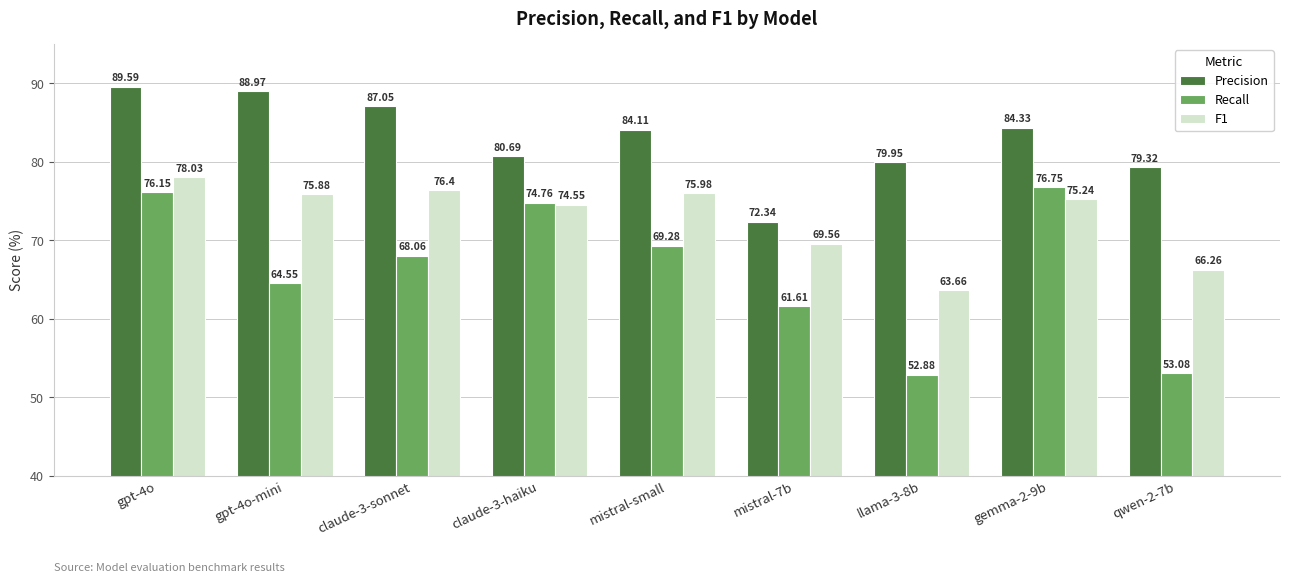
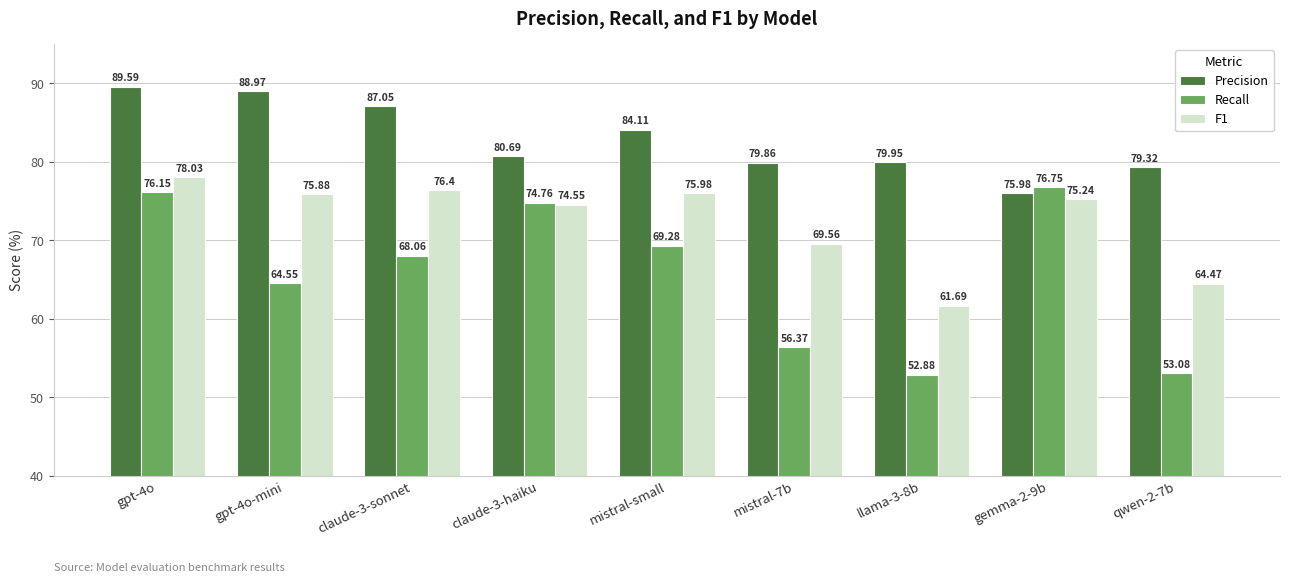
  {
    "Precision": {
      "gpt-4o": 89.59,
      "gpt-4o-mini": 88.97,
      "claude-3-sonnet": 87.05,
      "claude-3-haiku": 80.69,
      "mistral-small": 84.11,
-     "mistral-7b": 72.34,
+     "mistral-7b": 79.86,
      "llama-3-8b": 79.95,
-     "gemma-2-9b": 84.33,
+     "gemma-2-9b": 75.98,
      "qwen-2-7b": 79.32
    },
    "Recall": {
      "gpt-4o": 76.15,
      "gpt-4o-mini": 64.55,
      "claude-3-sonnet": 68.06,
      "claude-3-haiku": 74.76,
      "mistral-small": 69.28,
-     "mistral-7b": 61.61,
+     "mistral-7b": 56.37,
      "llama-3-8b": 52.88,
      "gemma-2-9b": 76.75,
      "qwen-2-7b": 53.08
    },
    "F1": {
      "gpt-4o": 78.03,
      "gpt-4o-mini": 75.88,
      "claude-3-sonnet": 76.4,
      "claude-3-haiku": 74.55,
      "mistral-small": 75.98,
      "mistral-7b": 69.56,
-     "llama-3-8b": 63.66,
+     "llama-3-8b": 61.69,
      "gemma-2-9b": 75.24,
-     "qwen-2-7b": 66.26
+     "qwen-2-7b": 64.47
    }
  }
